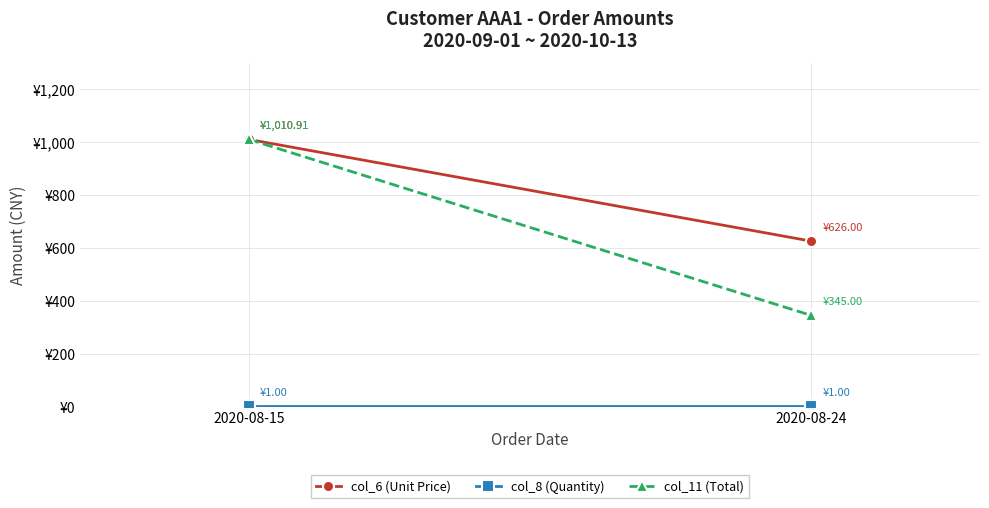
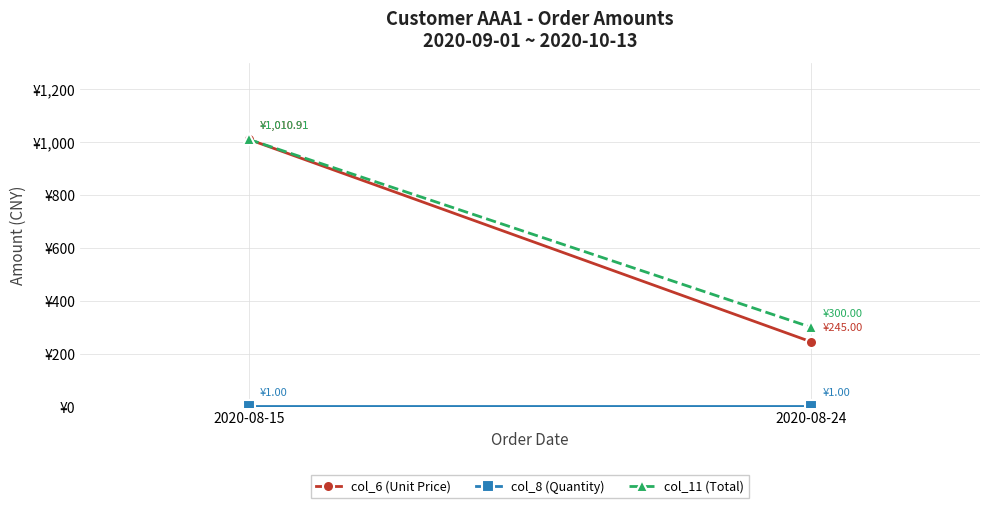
  {
    "col_6 (Unit Price)": {
-     "2020-08-24": "¥626.00"
+     "2020-08-24": "¥245.00"
    },
    "col_8 (Quantity)": {
      "2020-08-15": "¥1.00",
      "2020-08-24": "¥1.00"
    },
    "col_11 (Total)": {
-     "2020-08-24": "¥345.00"
+     "2020-08-24": "¥300.00"
    }
  }
